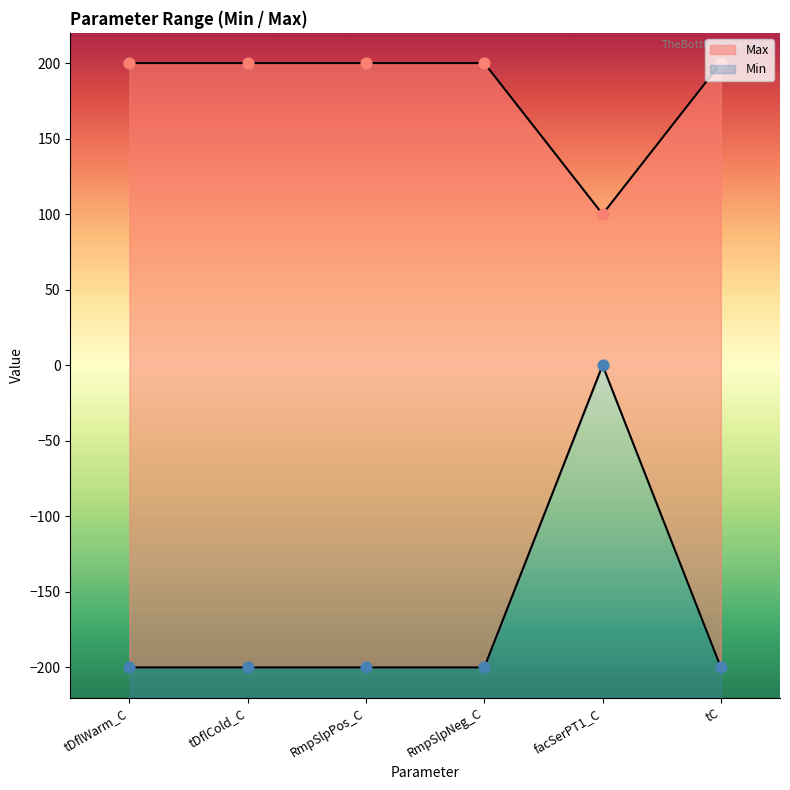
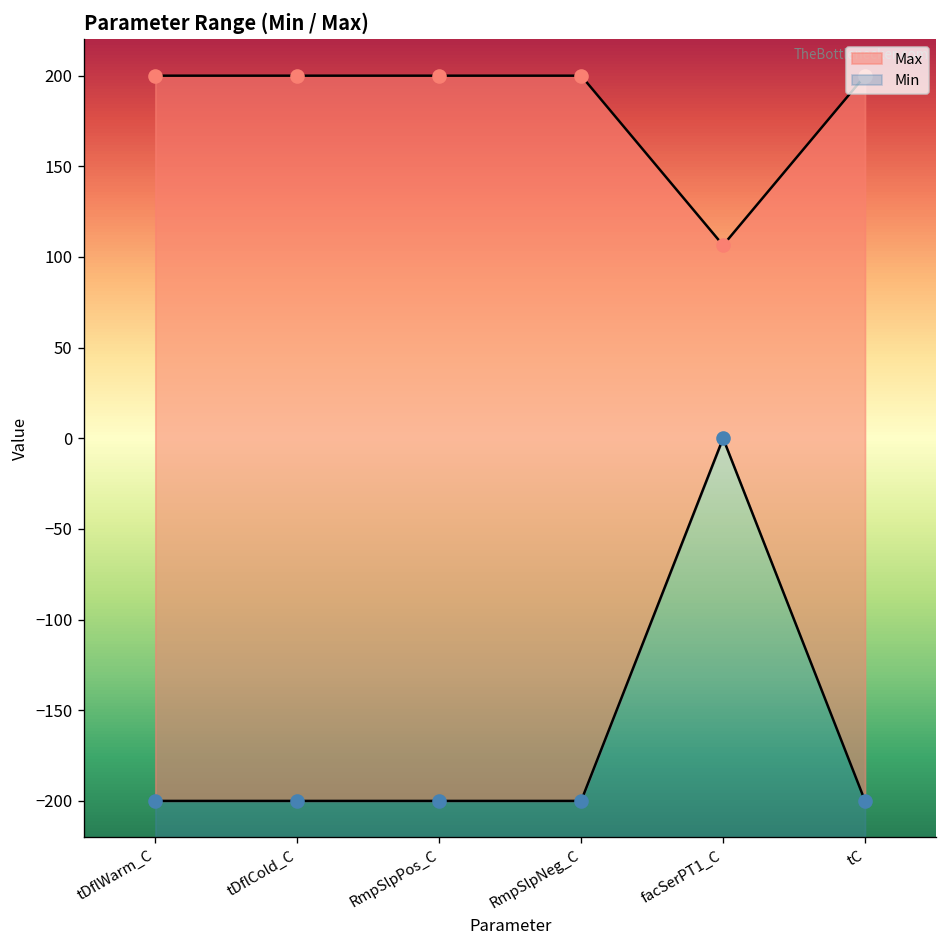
  {
    "Max": {
      "tDflWarm_C": 200,
      "tDflCold_C": 200,
      "RmpSlpPos_C": 200,
      "RmpSlpNeg_C": 200,
-     "facSerPT1_C": 100
+     "facSerPT1_C": 106
    },
    "Min": {
      "tDflWarm_C": -200,
      "tDflCold_C": -200,
      "RmpSlpPos_C": -200,
      "RmpSlpNeg_C": -200,
      "facSerPT1_C": 0,
      "tC": -200
    }
  }
